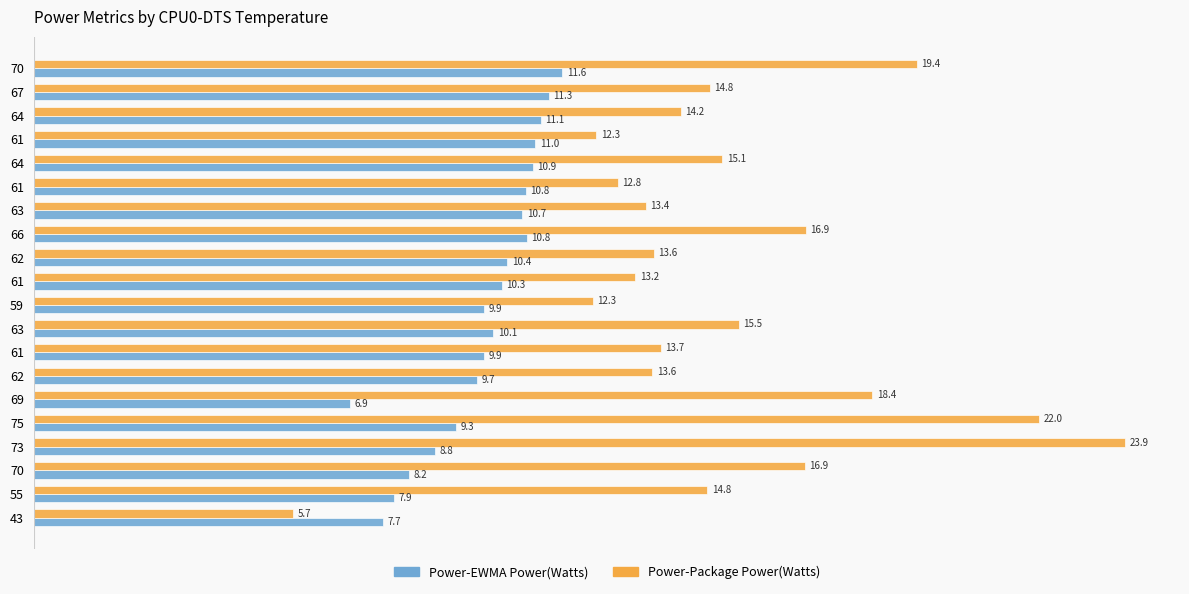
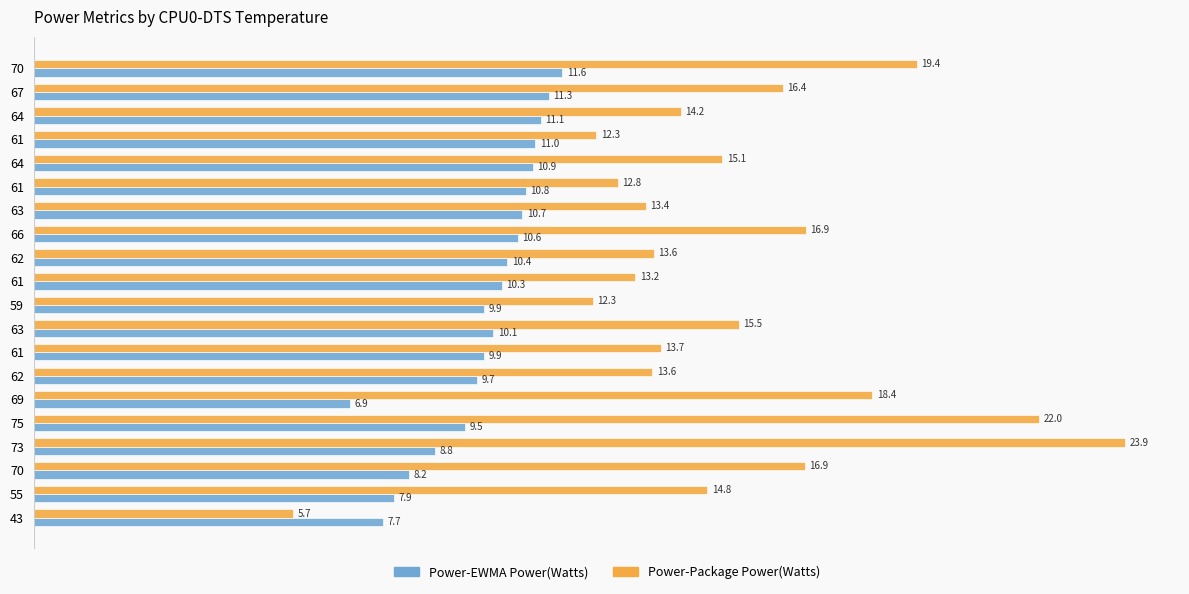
  {
    "Power-EWMA Power(Watts)": {
      "67": 11.3,
-     "66": 10.8,
+     "66": 10.6,
      "59": 9.9,
      "69": 6.9,
-     "75": 9.3,
+     "75": 9.5,
      "73": 8.8,
      "55": 7.9,
      "43": 7.7
    },
    "Power-Package Power(Watts)": {
-     "67": 14.8,
+     "67": 16.4,
      "66": 16.9,
      "59": 12.3,
      "69": 18.4,
      "75": 22.0,
      "73": 23.9,
      "55": 14.8,
      "43": 5.7
    }
  }
